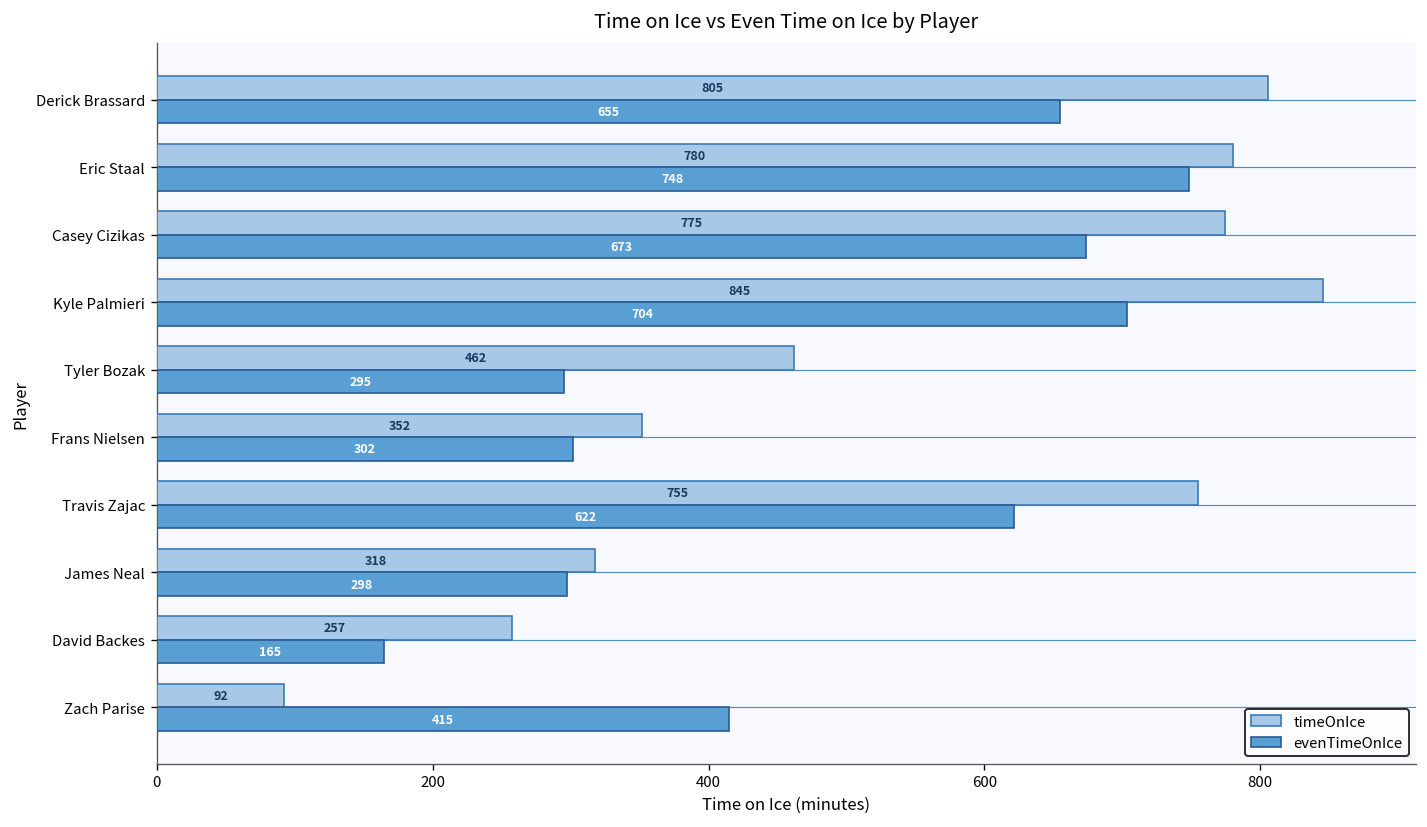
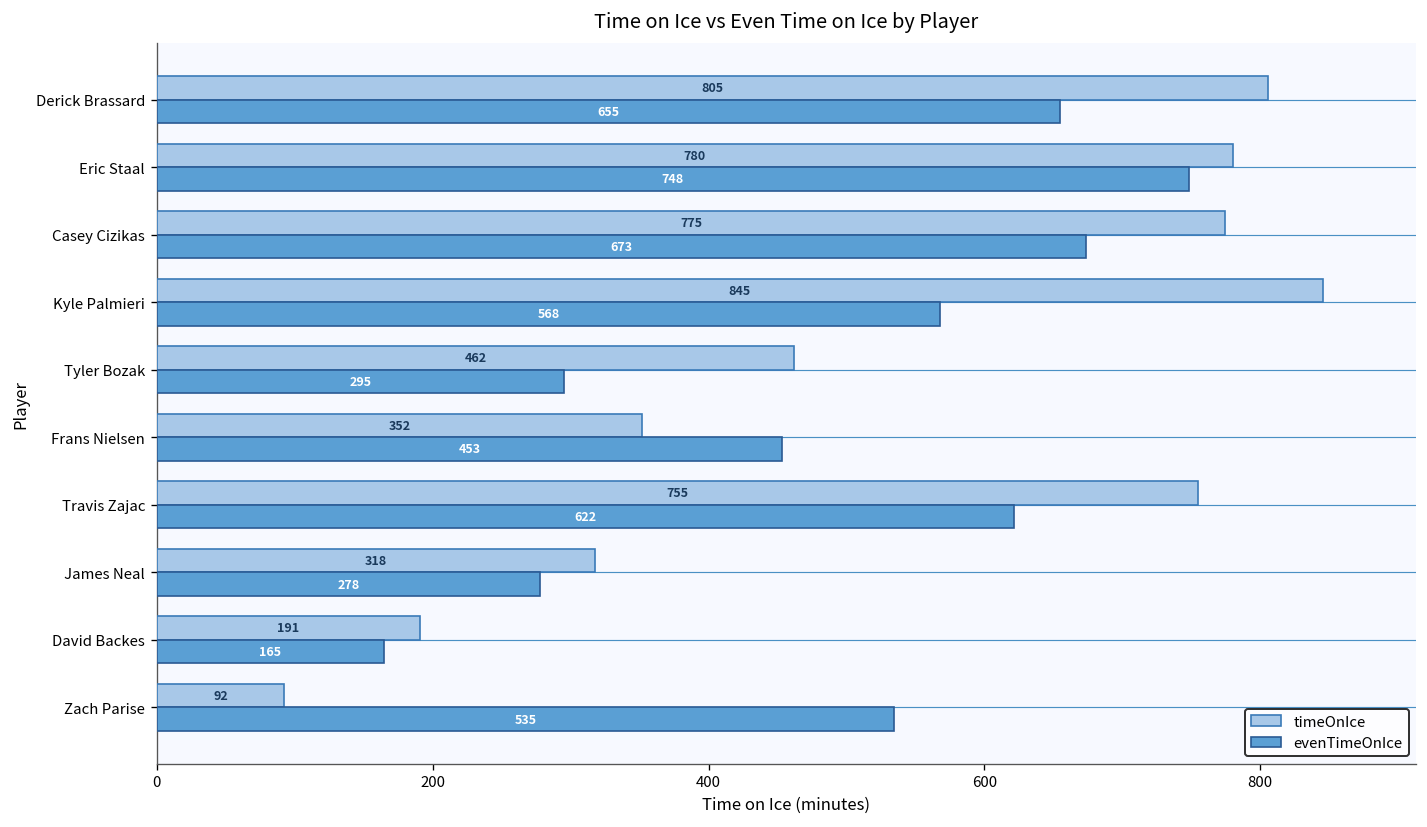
  {
    "timeOnIce": {
      "Derick Brassard": 805,
      "Eric Staal": 780,
      "Casey Cizikas": 775,
      "Kyle Palmieri": 845,
      "Tyler Bozak": 462,
      "Frans Nielsen": 352,
      "Travis Zajac": 755,
      "James Neal": 318,
-     "David Backes": 257,
+     "David Backes": 191,
      "Zach Parise": 92
    },
    "evenTimeOnIce": {
      "Derick Brassard": 655,
      "Eric Staal": 748,
      "Casey Cizikas": 673,
-     "Kyle Palmieri": 704,
+     "Kyle Palmieri": 568,
      "Tyler Bozak": 295,
-     "Frans Nielsen": 302,
+     "Frans Nielsen": 453,
      "Travis Zajac": 622,
-     "James Neal": 298,
+     "James Neal": 278,
      "David Backes": 165,
-     "Zach Parise": 415
+     "Zach Parise": 535
    }
  }
